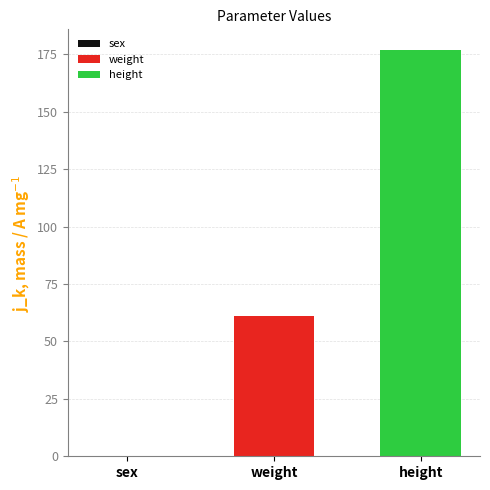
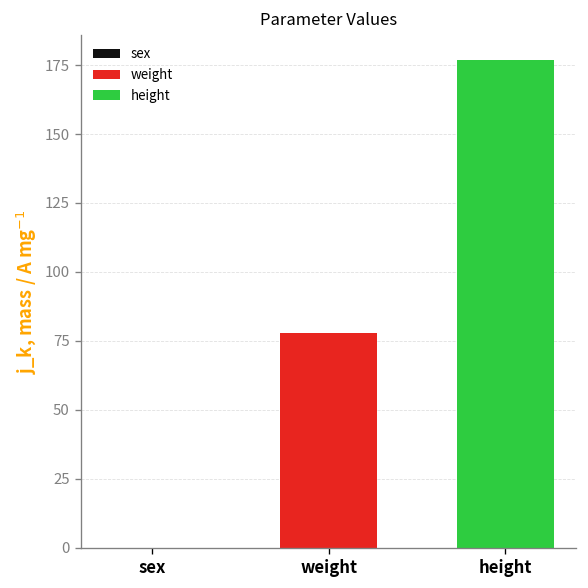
  {
    "sex": 0,
-   "weight": 61,
+   "weight": 78,
    "height": 177
  }
